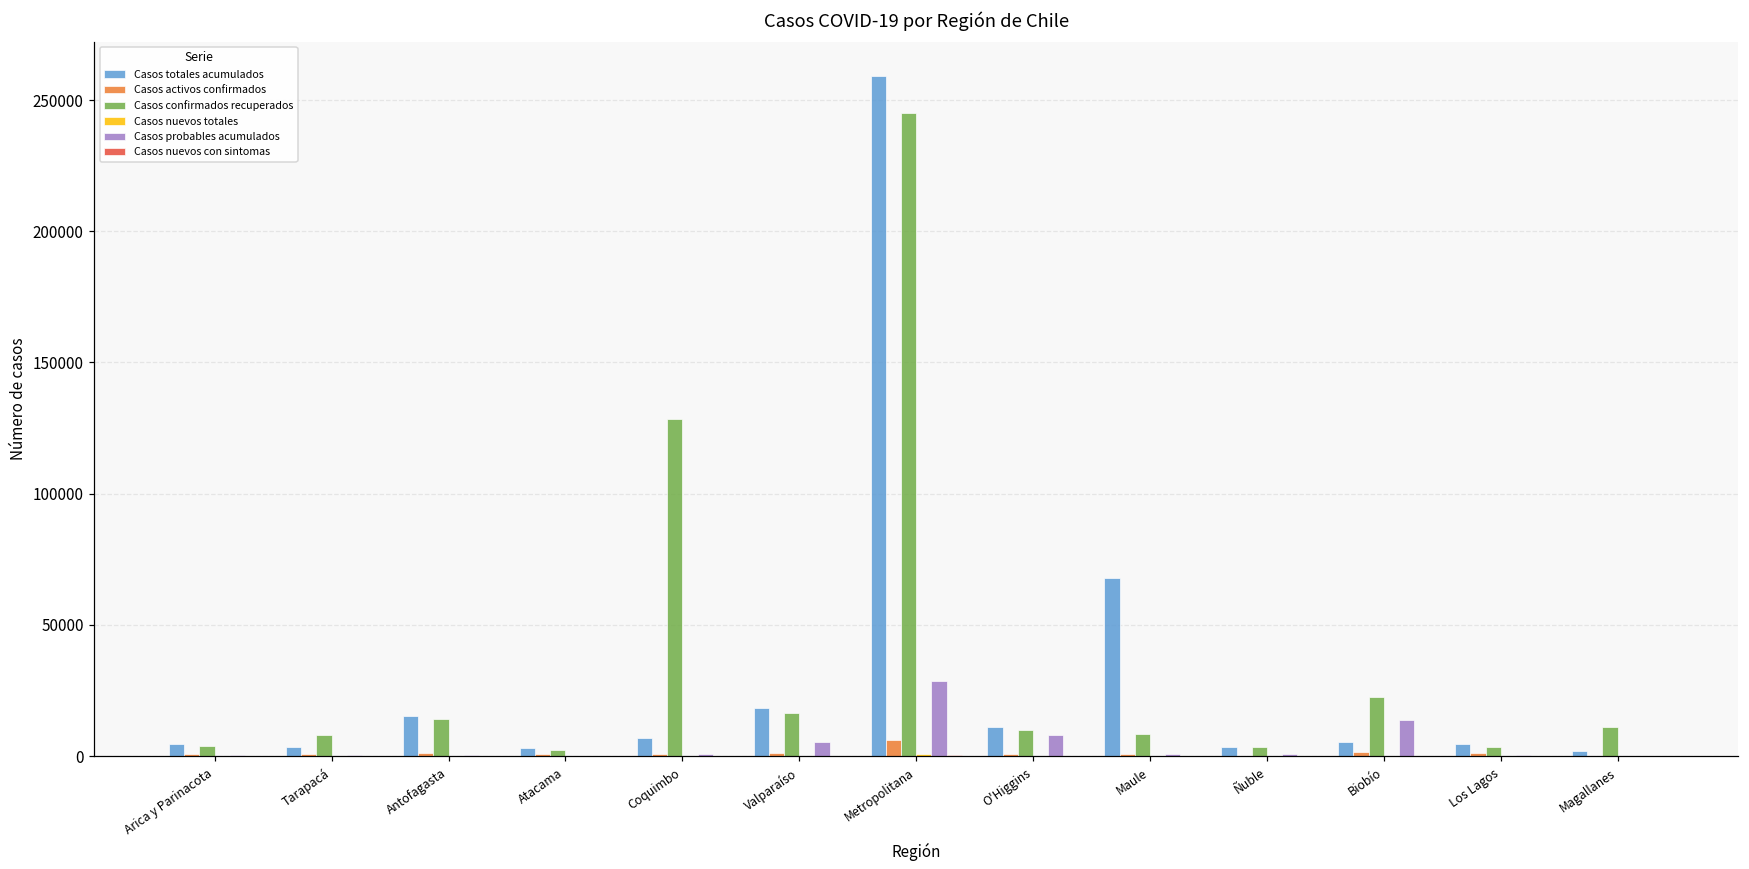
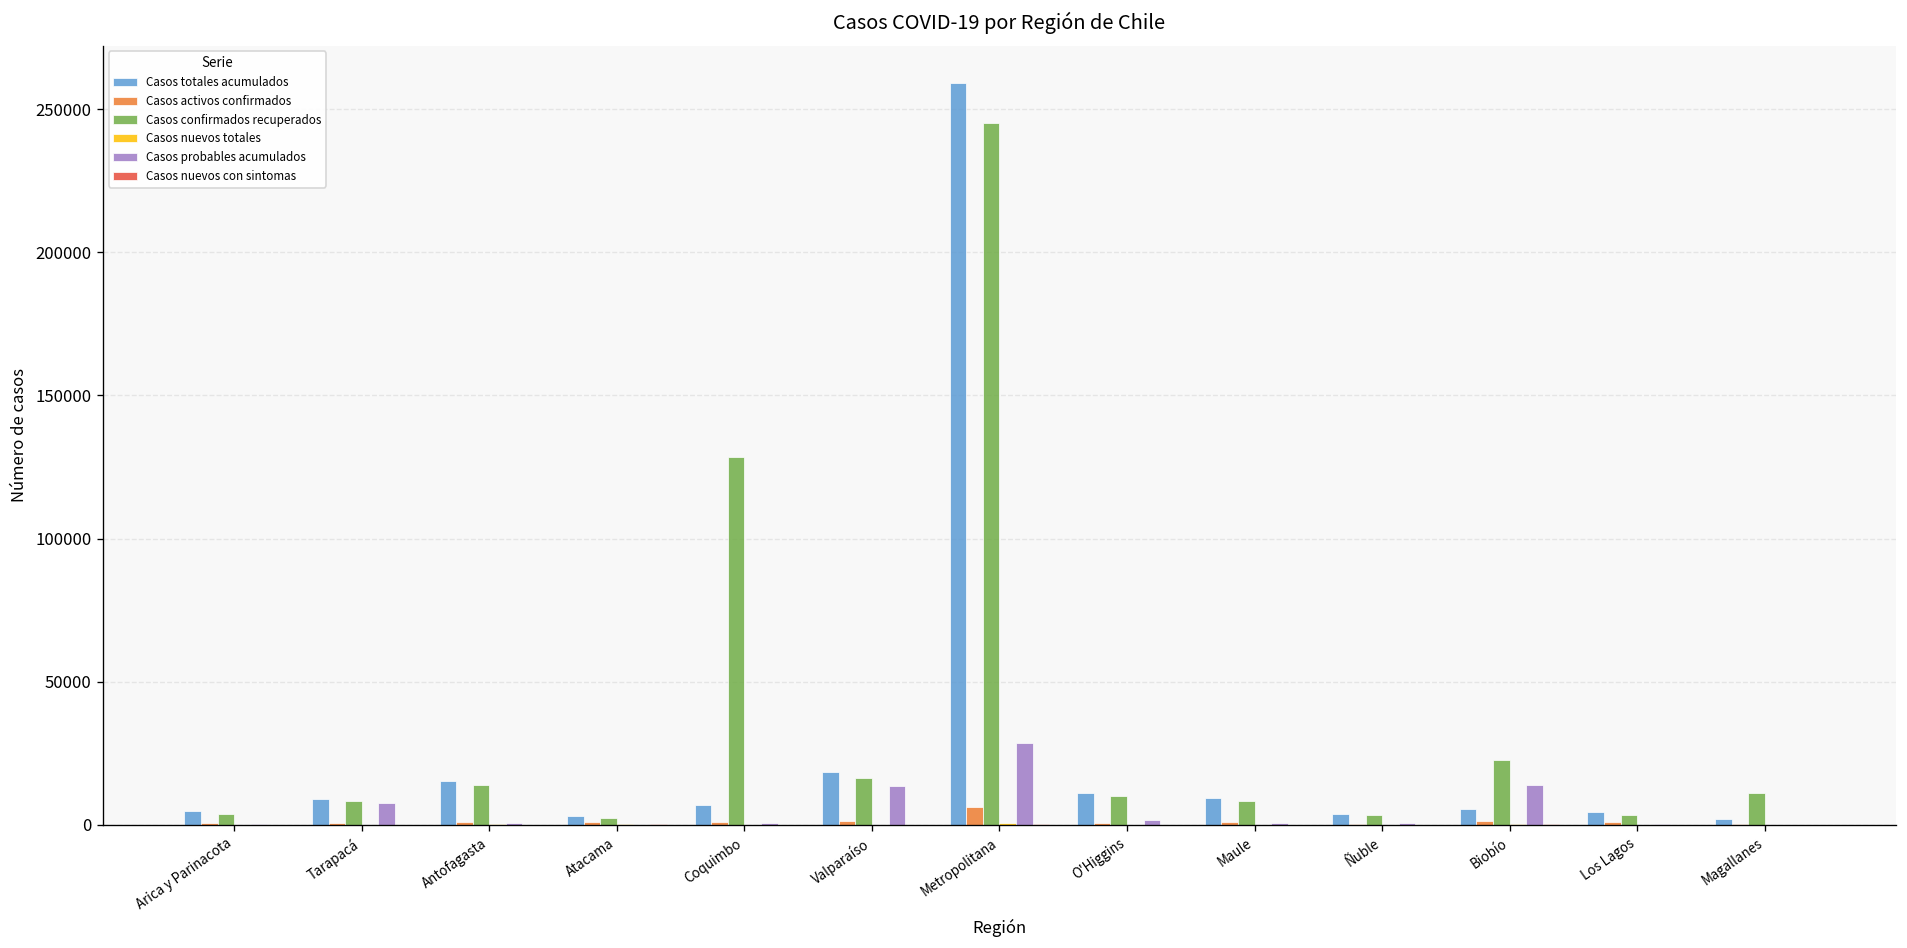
  {
    "Casos totales acumulados": {
      "Arica y Parinacota": 5000,
-     "Tarapacá": 4000,
+     "Tarapacá": 9000,
      "Antofagasta": 15000,
      "Atacama": 3000,
      "Coquimbo": 7000,
      "Valparaíso": 18000,
      "Metropolitana": 259000,
      "O'Higgins": 11000,
-     "Maule": 68000,
+     "Maule": 9000,
      "Ñuble": 4000,
      "Biobío": 5000,
      "Los Lagos": 4000,
      "Magallanes": 2000
    },
    "Casos confirmados recuperados": {
      "Arica y Parinacota": 4000,
      "Tarapacá": 8000,
      "Antofagasta": 14000,
      "Atacama": 2000,
      "Coquimbo": 128000,
      "Valparaíso": 17000,
      "Metropolitana": 245000,
      "O'Higgins": 10000,
      "Maule": 8000,
      "Ñuble": 3000,
      "Biobío": 23000,
      "Los Lagos": 3000,
      "Magallanes": 11000
    },
    "Casos probables acumulados": {
-     "Tarapacá": 0,
-     "Valparaíso": 5000,
+     "Tarapacá": 8000,
+     "Valparaíso": 14000,
      "Metropolitana": 29000,
-     "O'Higgins": 8000,
+     "O'Higgins": 2000,
      "Biobío": 14000
    }
  }
